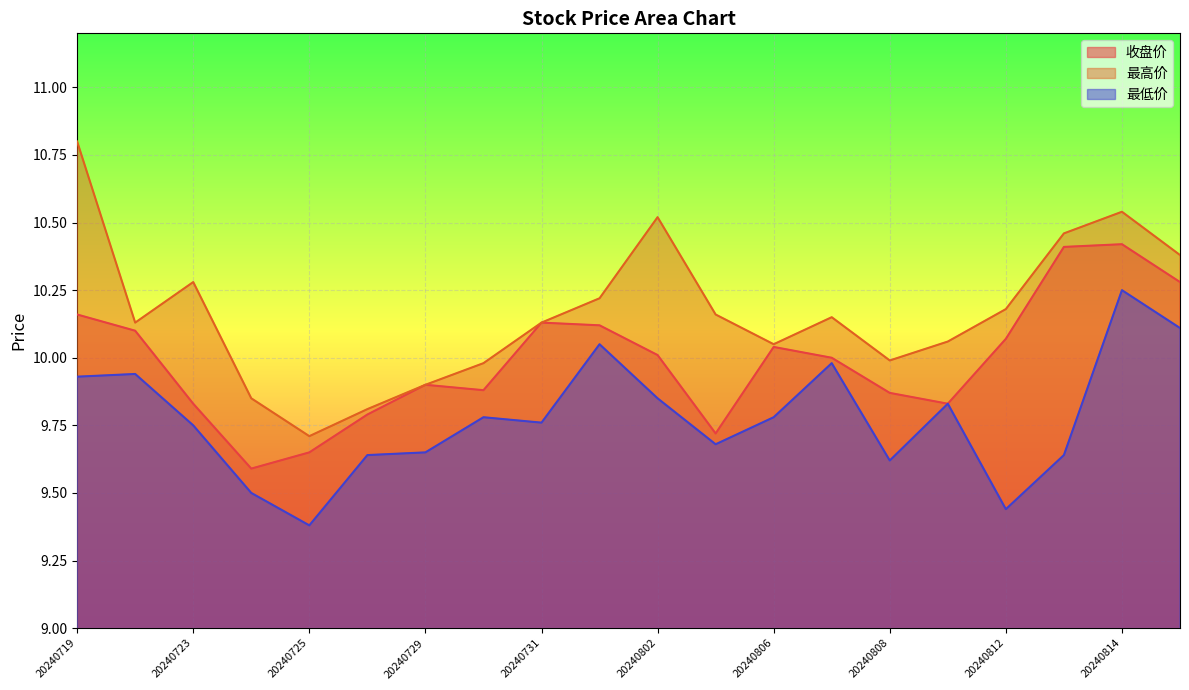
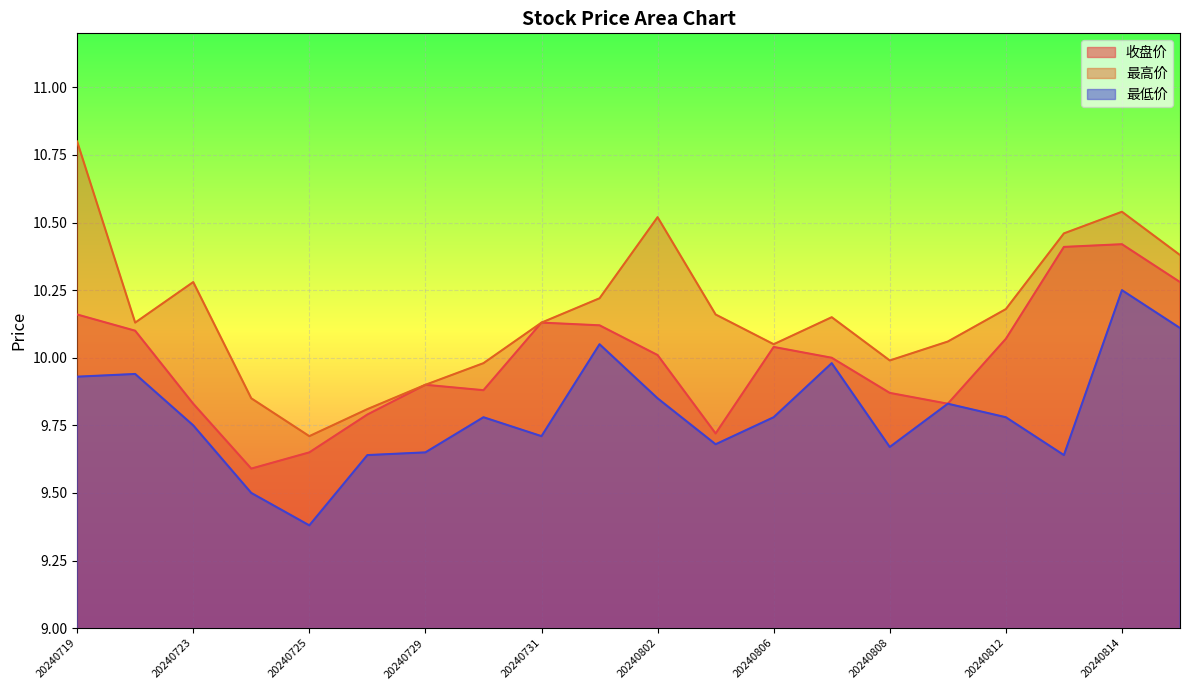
  {
    "最低价": {
      "20240719": 9.93,
      "20240723": 9.75,
      "20240725": 9.38,
      "20240729": 9.65,
-     "20240731": 9.76,
+     "20240731": 9.71,
      "20240802": 9.85,
      "20240806": 9.78,
-     "20240808": 9.62,
-     "20240812": 9.44,
+     "20240808": 9.67,
+     "20240812": 9.78,
      "20240814": 10.25
    }
  }
